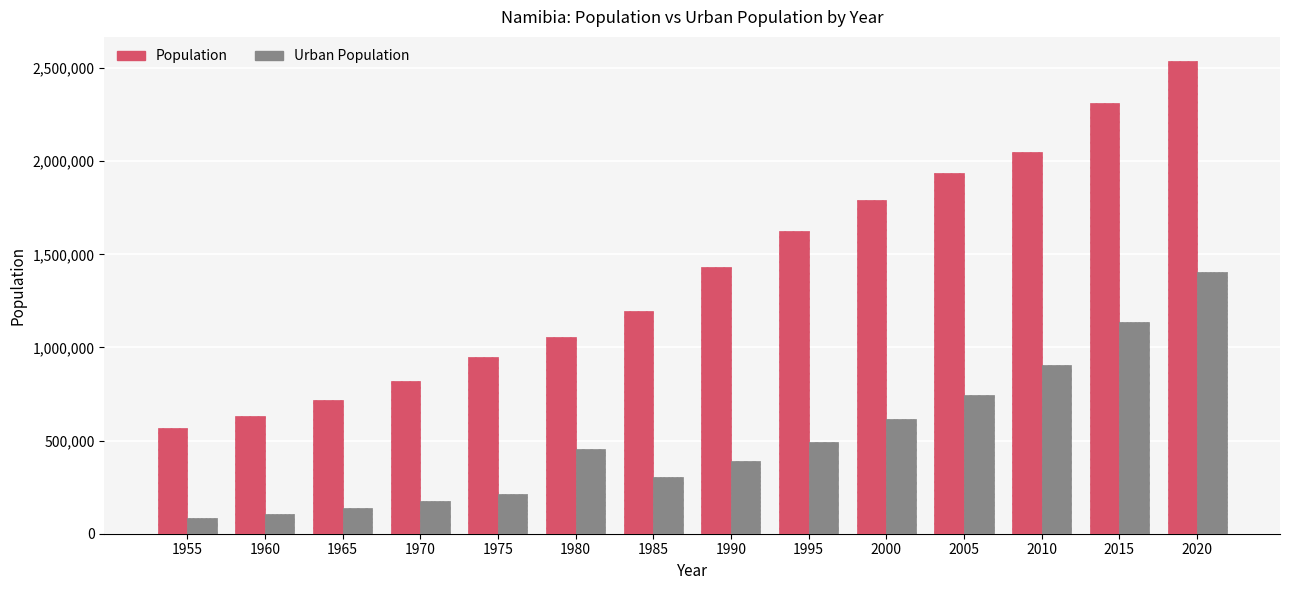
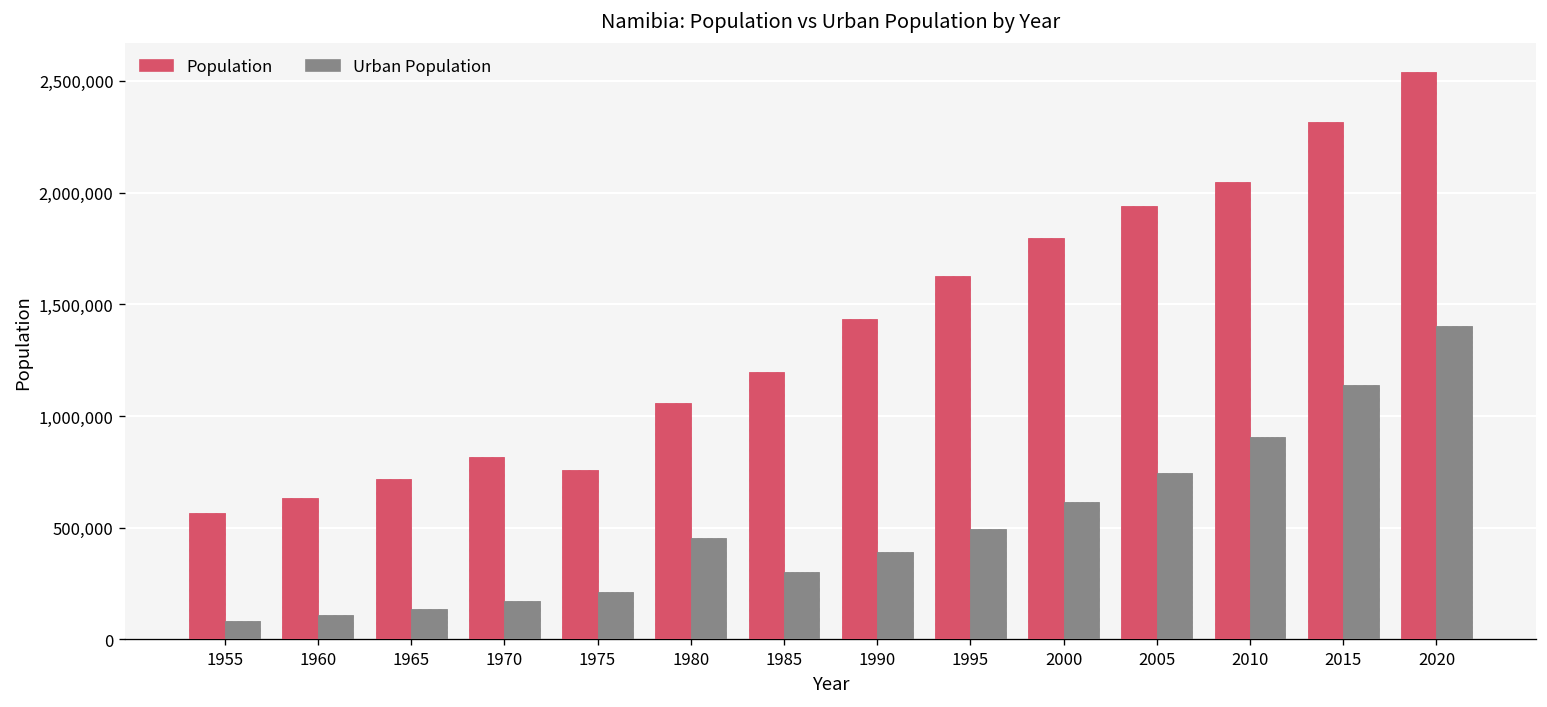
  {
    "Population": {
      "1955": "570,000",
      "1960": "630,000",
      "1965": "720,000",
      "1970": "820,000",
-     "1975": "950,000",
+     "1975": "760,000",
      "1980": "1,060,000",
      "1985": "1,200,000",
      "1990": "1,430,000",
      "1995": "1,630,000",
      "2000": "1,790,000",
      "2005": "1,940,000",
      "2010": "2,050,000",
      "2015": "2,310,000",
      "2020": "2,540,000"
    },
    "Urban Population": {
      "1955": "80,000",
      "1960": "110,000",
      "1965": "140,000",
      "1970": "170,000",
      "1975": "210,000",
      "1980": "450,000",
      "1985": "300,000",
      "1990": "390,000",
      "1995": "490,000",
      "2000": "610,000",
      "2005": "740,000",
      "2010": "900,000",
      "2015": "1,140,000",
      "2020": "1,400,000"
    }
  }
